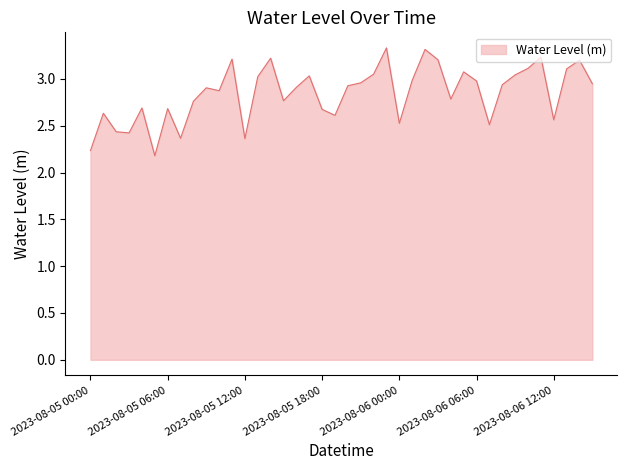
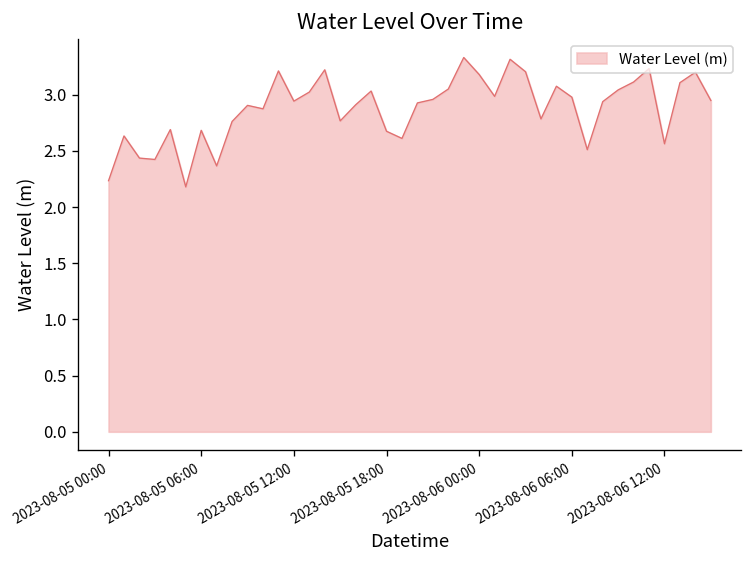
  {
    "2023-08-05 00:00": 2.2,
    "2023-08-05 06:00": 2.7,
-   "2023-08-05 12:00": 2.4,
+   "2023-08-05 12:00": 2.9,
    "2023-08-05 18:00": 2.7,
-   "2023-08-06 00:00": 2.5,
+   "2023-08-06 00:00": 3.2,
    "2023-08-06 06:00": 3.0,
    "2023-08-06 12:00": 2.6
  }
